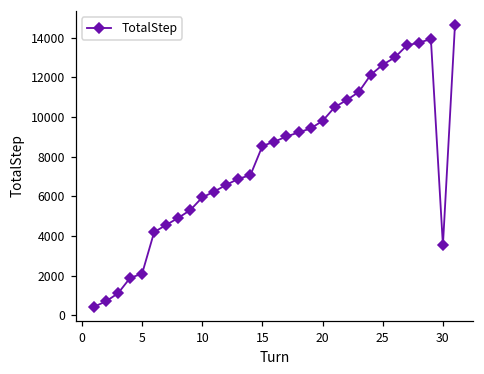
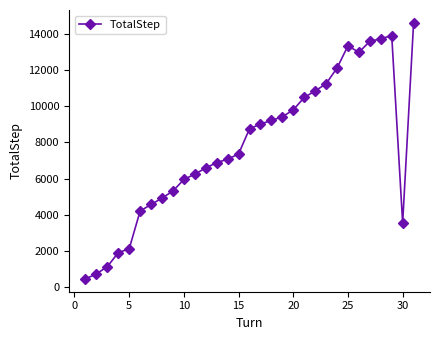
  {
    "5": 2100,
    "10": 5900,
-   "15": 8500,
+   "15": 7400,
    "20": 9800,
-   "25": 12600,
+   "25": 13400,
    "30": 3500
  }
